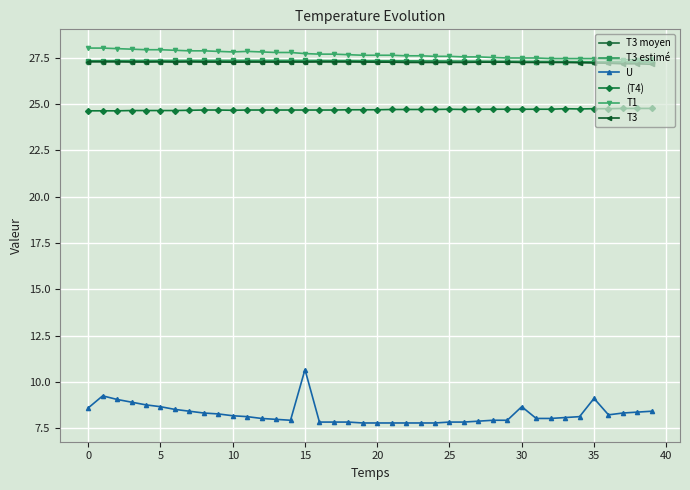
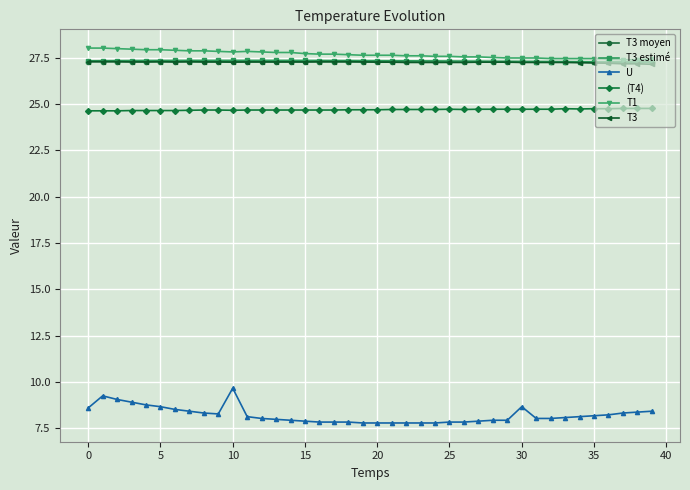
  {
    "U": {
      "0": 8.6,
      "5": 8.7,
-     "10": 8.2,
-     "15": 10.7,
+     "10": 9.7,
+     "15": 7.9,
      "20": 7.8,
      "25": 7.8,
      "30": 8.7,
-     "35": 9.1
+     "35": 8.2
    }
  }
